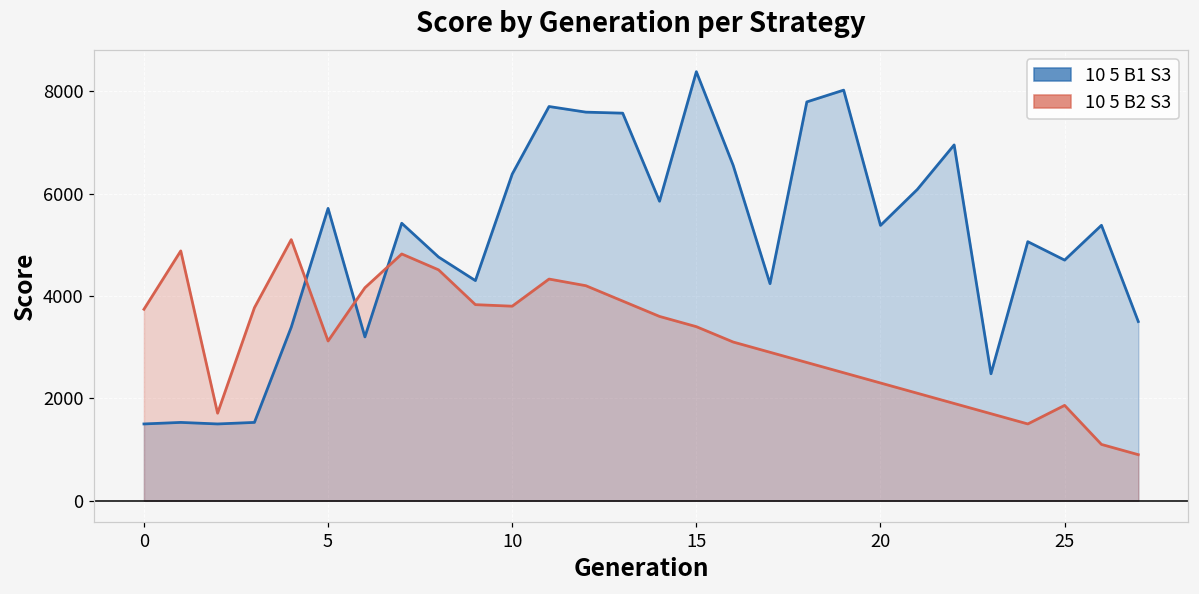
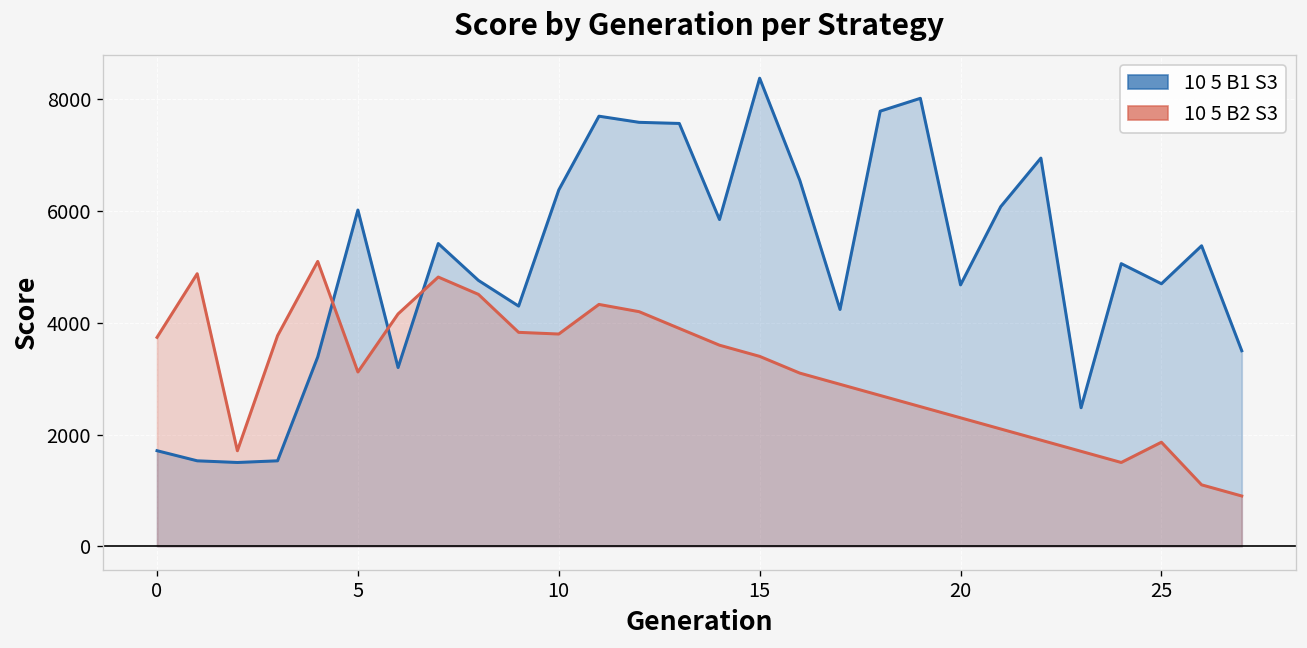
  {
    "10 5 B1 S3": {
-     "0": 1500,
-     "5": 5700,
+     "0": 1700,
+     "5": 6000,
      "10": 6400,
      "15": 8400,
-     "20": 5400,
+     "20": 4700,
      "25": 4700
    },
    "10 5 B2 S3": {
      "0": 3700,
      "5": 3100,
      "10": 3800,
      "15": 3400,
      "20": 2300,
      "25": 1900
    }
  }
